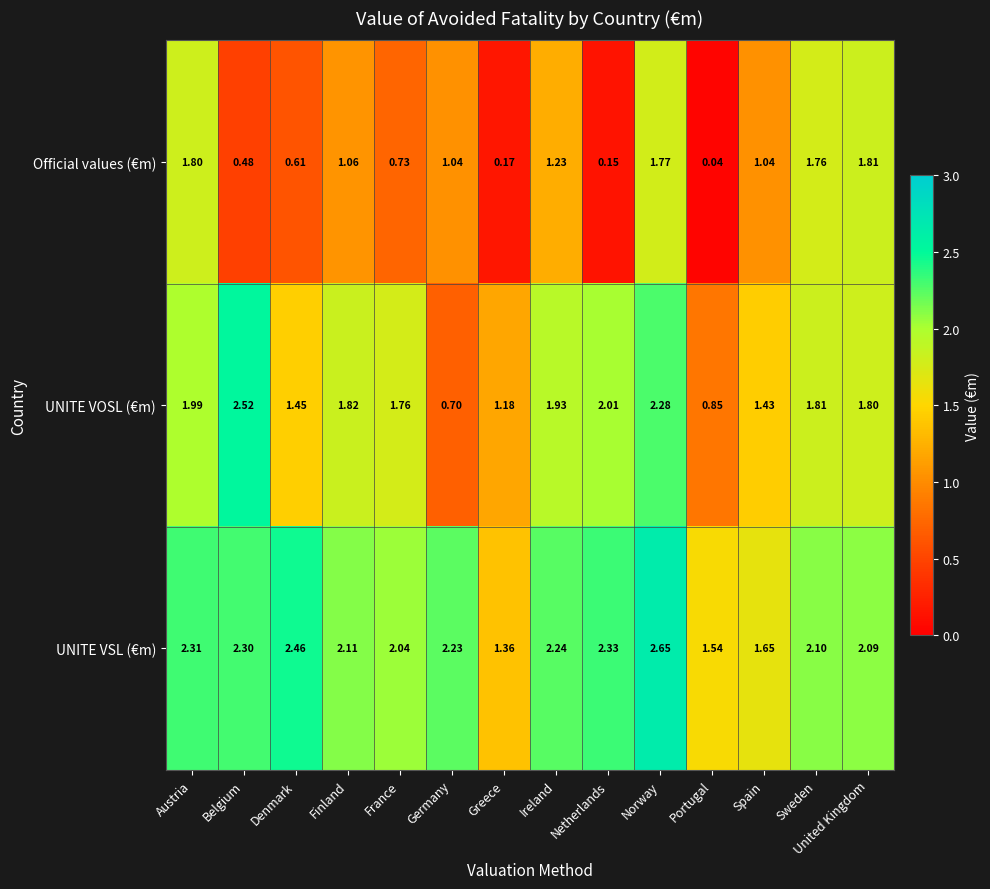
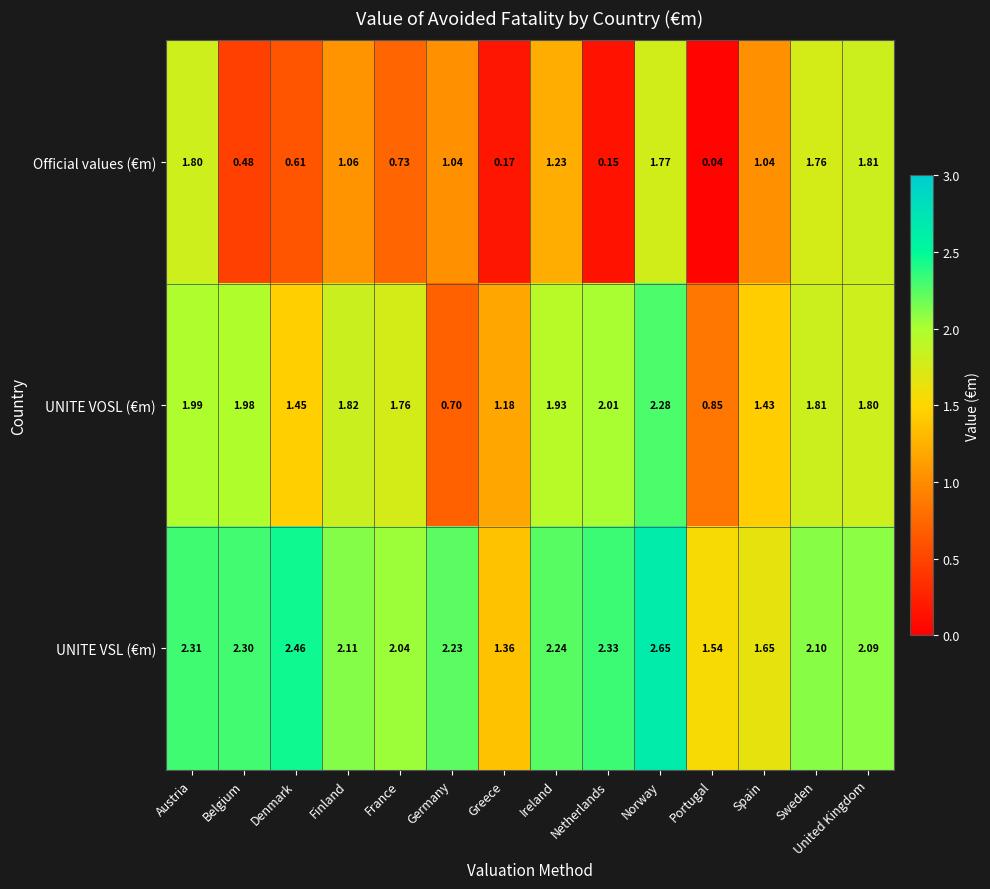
  {
    "Official values (€m)": {
      "Austria": 1.80,
      "Belgium": 0.48,
      "Denmark": 0.61,
      "Finland": 1.06,
      "France": 0.73,
      "Germany": 1.04,
      "Greece": 0.17,
      "Ireland": 1.23,
      "Netherlands": 0.15,
      "Norway": 1.77,
      "Portugal": 0.04,
      "Spain": 1.04,
      "Sweden": 1.76,
      "United Kingdom": 1.81
    },
    "UNITE VOSL (€m)": {
      "Austria": 1.99,
-     "Belgium": 2.52,
+     "Belgium": 1.98,
      "Denmark": 1.45,
      "Finland": 1.82,
      "France": 1.76,
      "Germany": 0.70,
      "Greece": 1.18,
      "Ireland": 1.93,
      "Netherlands": 2.01,
      "Norway": 2.28,
      "Portugal": 0.85,
      "Spain": 1.43,
      "Sweden": 1.81,
      "United Kingdom": 1.80
    },
    "UNITE VSL (€m)": {
      "Austria": 2.31,
      "Belgium": 2.30,
      "Denmark": 2.46,
      "Finland": 2.11,
      "France": 2.04,
      "Germany": 2.23,
      "Greece": 1.36,
      "Ireland": 2.24,
      "Netherlands": 2.33,
      "Norway": 2.65,
      "Portugal": 1.54,
      "Spain": 1.65,
      "Sweden": 2.10,
      "United Kingdom": 2.09
    }
  }
